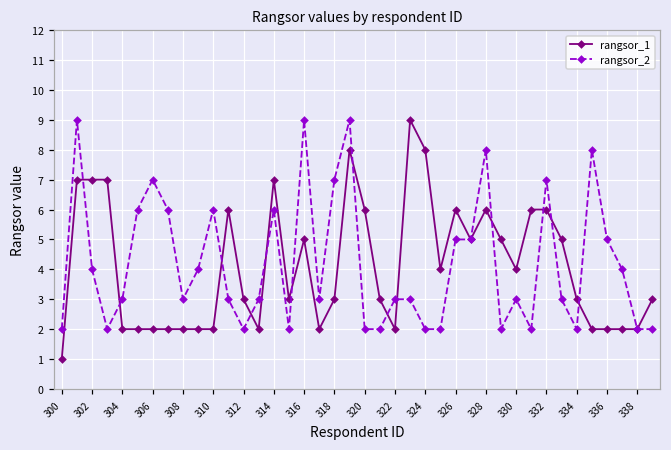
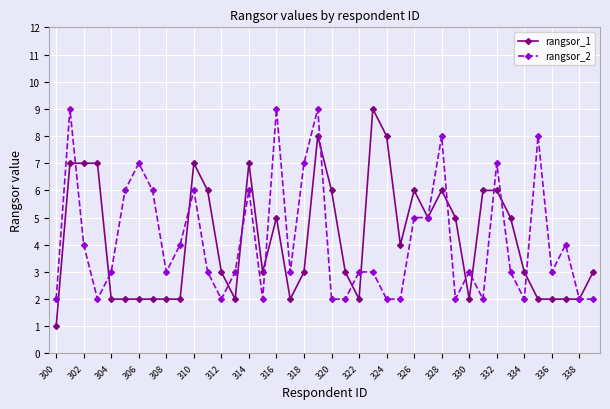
  {
    "rangsor_1": {
      "300": 1,
      "302": 7,
      "304": 2,
      "306": 2,
      "308": 2,
-     "310": 2,
+     "310": 7,
      "312": 3,
      "314": 7,
      "316": 5,
      "318": 3,
      "320": 6,
      "322": 2,
      "324": 8,
      "326": 6,
      "328": 6,
-     "330": 4,
+     "330": 2,
      "332": 6,
      "334": 3,
      "336": 2
    },
    "rangsor_2": {
      "300": 2,
      "302": 4,
      "304": 3,
      "306": 7,
      "308": 3,
      "310": 6,
      "312": 2,
      "314": 6,
      "316": 9,
      "318": 7,
      "320": 2,
      "322": 3,
      "324": 2,
      "326": 5,
      "328": 8,
      "330": 3,
      "332": 7,
      "334": 2,
-     "336": 5
+     "336": 3
    }
  }
